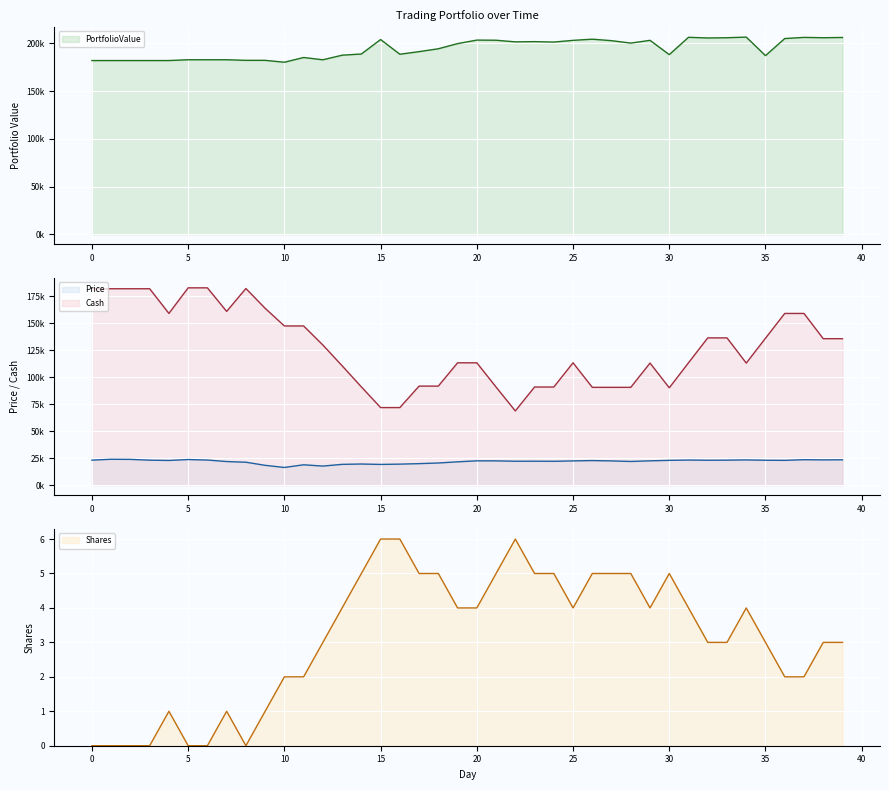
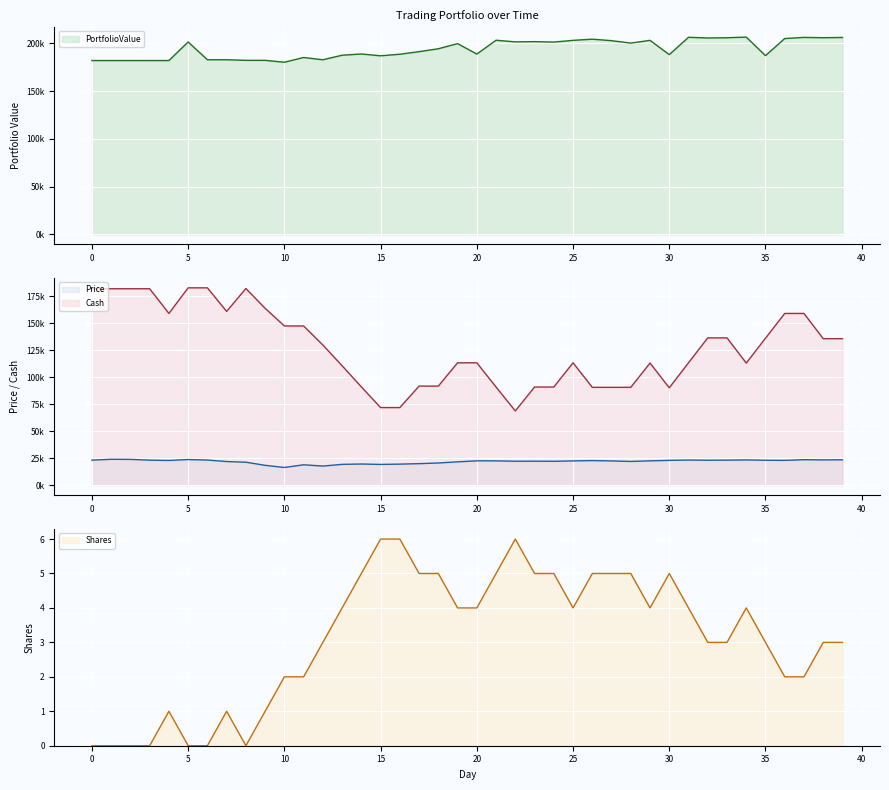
  {
    "Trading Portfolio over Time": {
      "0": 180000,
-     "5": 180000,
+     "5": 200000,
      "10": 180000,
-     "15": 200000,
-     "20": 200000,
+     "15": 190000,
+     "20": 190000,
      "25": 200000,
      "30": 190000,
      "35": 190000
    }
  }
